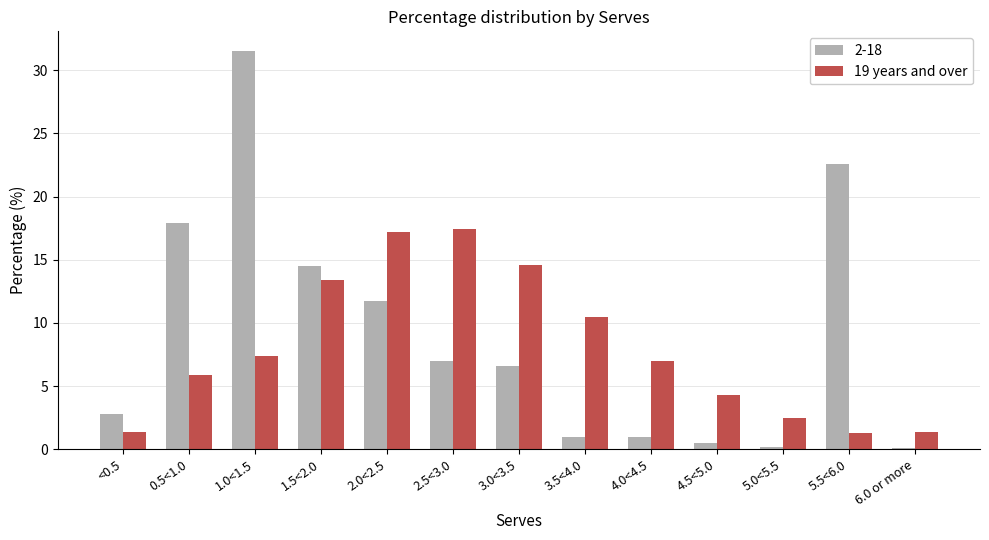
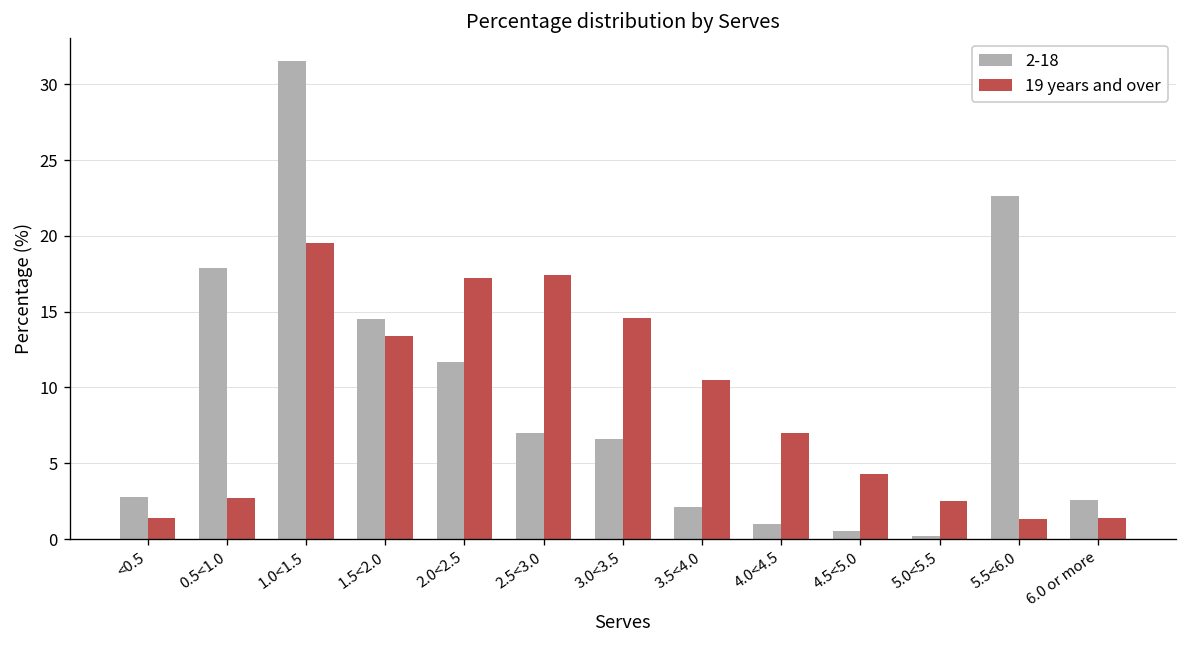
  {
    "2-18": {
      "<0.5": 2.8,
      "0.5<1.0": 17.9,
      "1.0<1.5": 31.5,
      "1.5<2.0": 14.5,
      "2.0<2.5": 11.7,
      "2.5<3.0": 7.0,
      "3.0<3.5": 6.6,
-     "3.5<4.0": 1.0,
+     "3.5<4.0": 2.1,
      "4.0<4.5": 1.0,
      "4.5<5.0": 0.5,
      "5.0<5.5": 0.2,
      "5.5<6.0": 22.6,
-     "6.0 or more": 0.1
+     "6.0 or more": 2.6
    },
    "19 years and over": {
      "<0.5": 1.4,
-     "0.5<1.0": 5.9,
-     "1.0<1.5": 7.4,
+     "0.5<1.0": 2.7,
+     "1.0<1.5": 19.5,
      "1.5<2.0": 13.4,
      "2.0<2.5": 17.2,
      "2.5<3.0": 17.4,
      "3.0<3.5": 14.6,
      "3.5<4.0": 10.5,
      "4.0<4.5": 7.0,
      "4.5<5.0": 4.3,
      "5.0<5.5": 2.5,
      "5.5<6.0": 1.3,
      "6.0 or more": 1.4
    }
  }
